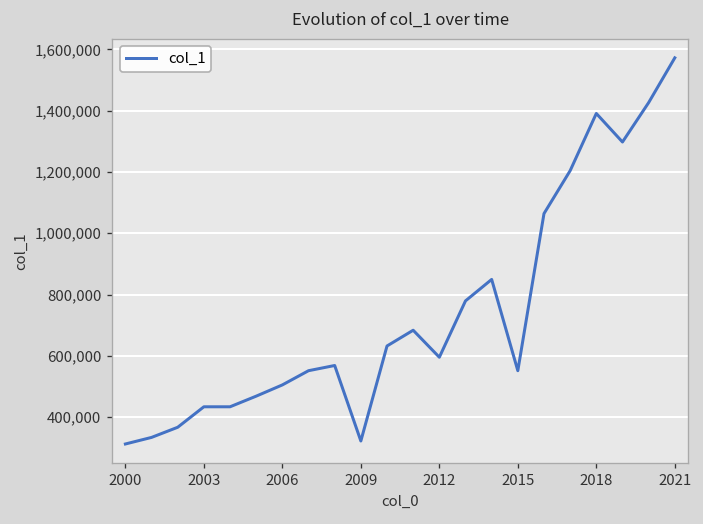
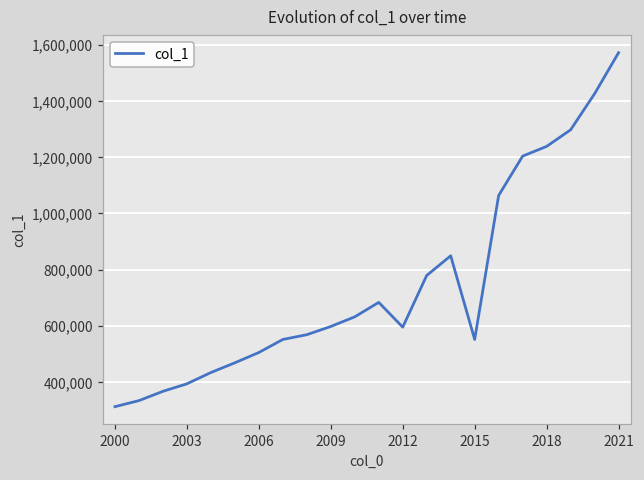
  {
    "2000": "310,000",
-   "2003": "430,000",
+   "2003": "390,000",
    "2006": "510,000",
-   "2009": "320,000",
+   "2009": "600,000",
    "2012": "600,000",
    "2015": "550,000",
-   "2018": "1,390,000",
+   "2018": "1,240,000",
    "2021": "1,570,000"
  }
